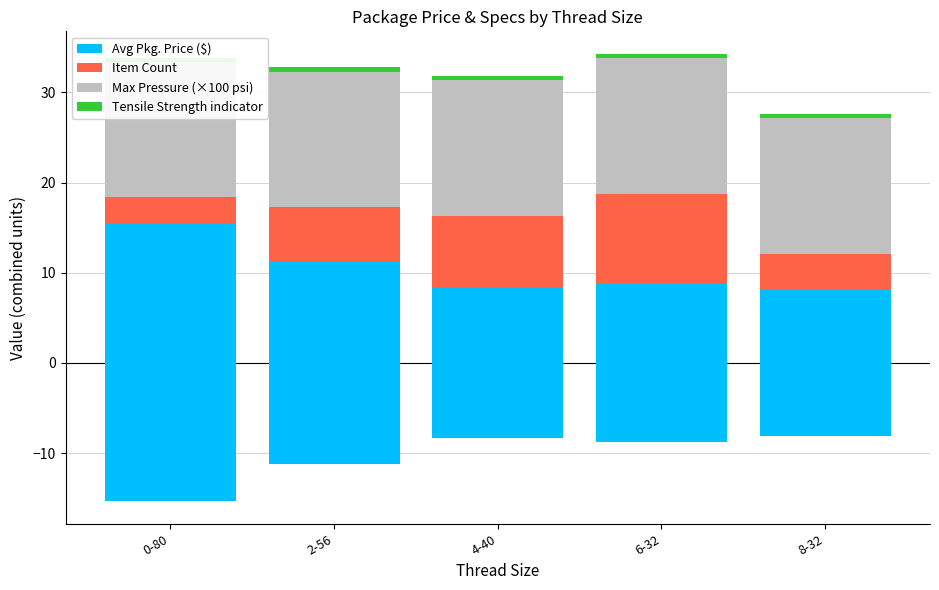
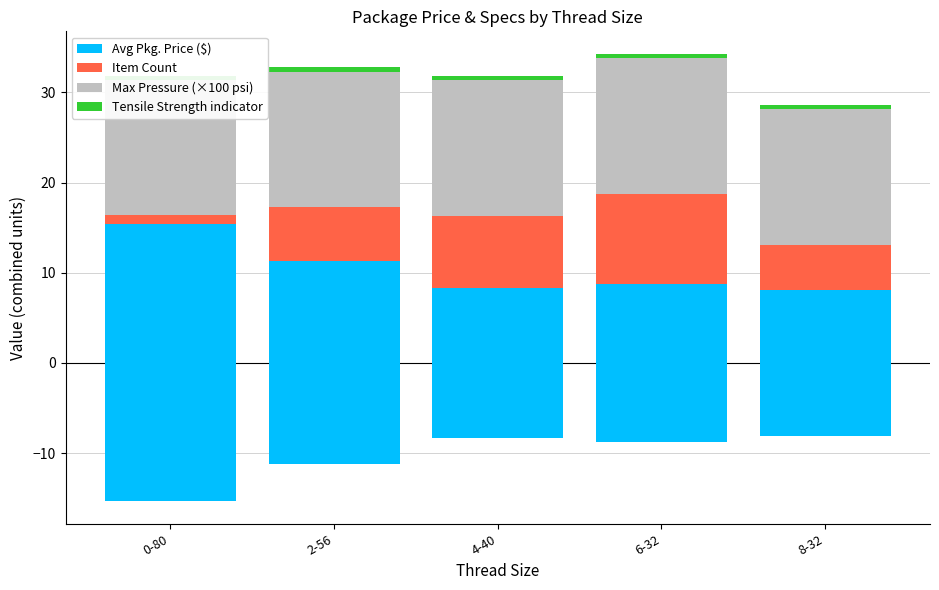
  {
    "Item Count": {
-     "0-80": 3,
+     "0-80": 1,
      "2-56": 6,
      "4-40": 8,
      "6-32": 10,
-     "8-32": 4
+     "8-32": 5
    },
    "Max Pressure (×100 psi)": {
      "2-56": 15,
      "4-40": 15,
      "6-32": 15,
      "8-32": 15
    },
    "Tensile Strength indicator": {
      "2-56": 1,
      "4-40": 1,
      "6-32": 1,
      "8-32": 1
    }
  }
